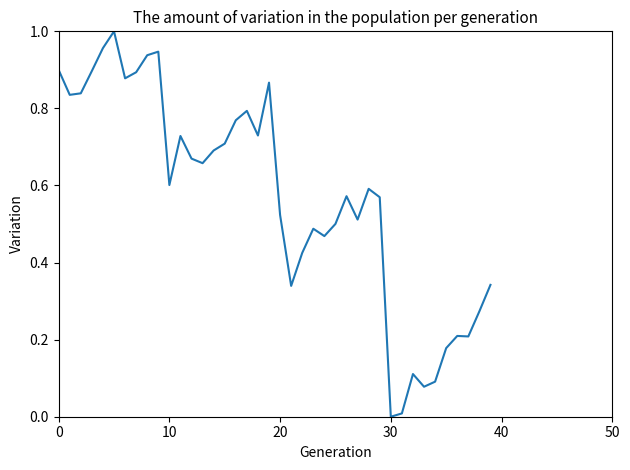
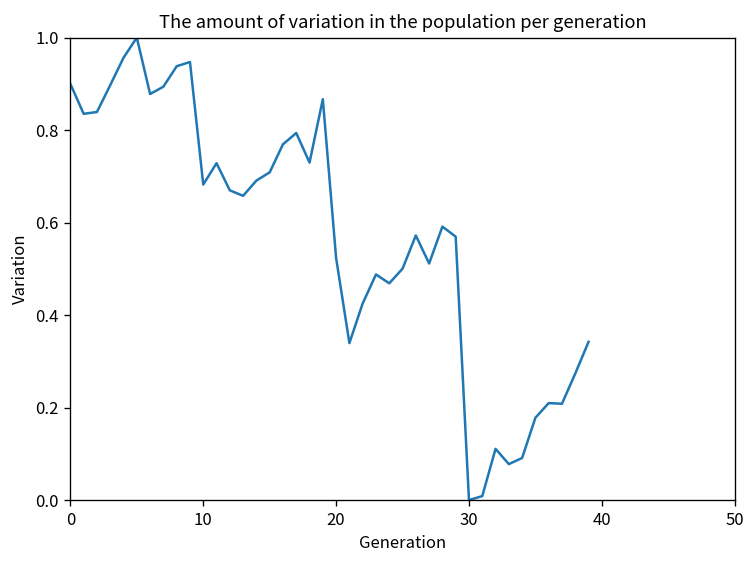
  {
    "0": 0.90,
-   "10": 0.60,
+   "10": 0.68,
    "20": 0.52,
    "30": 0.00
  }
